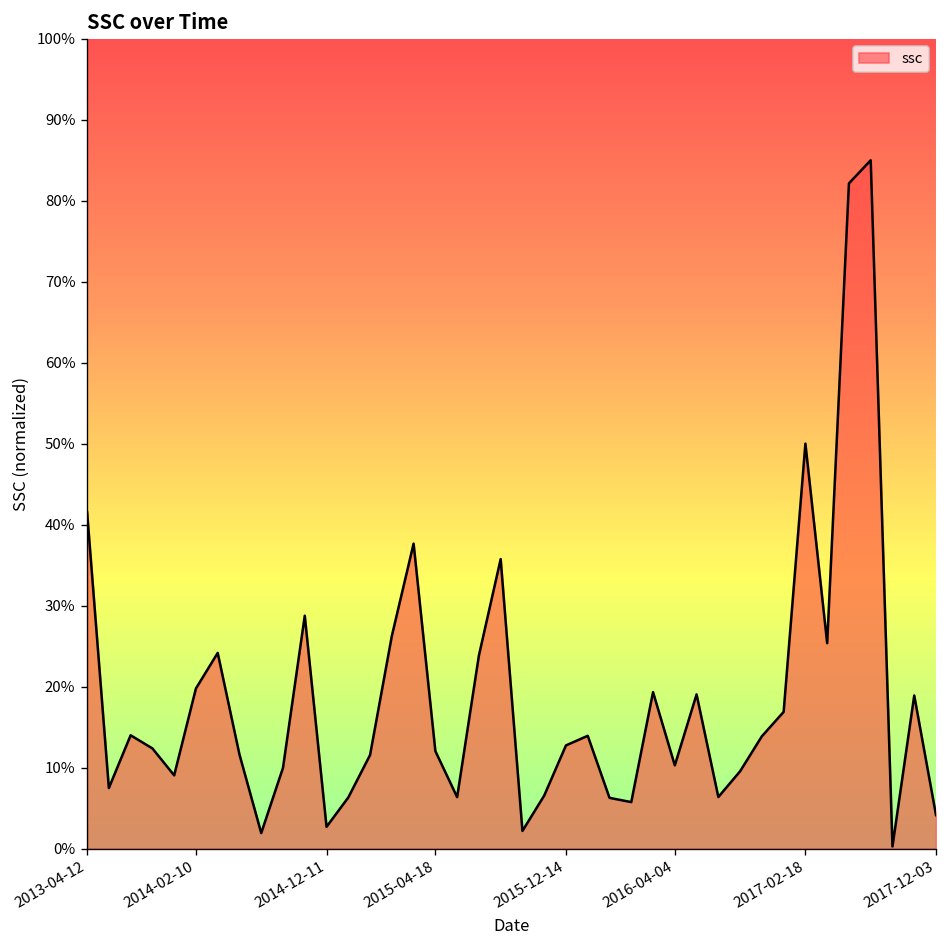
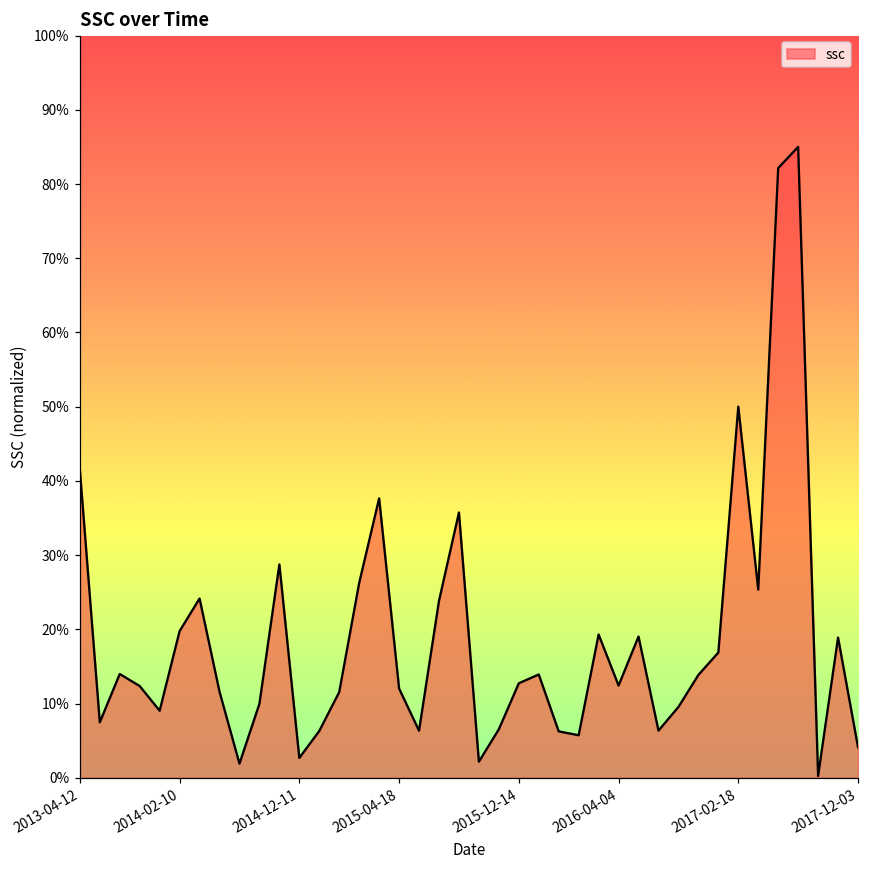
  {
    "2013-04-12": "42%",
    "2014-02-10": "20%",
    "2014-12-11": "3%",
    "2015-04-18": "12%",
    "2015-12-14": "13%",
-   "2016-04-04": "10%",
+   "2016-04-04": "12%",
    "2017-02-18": "50%",
    "2017-12-03": "4%"
  }
